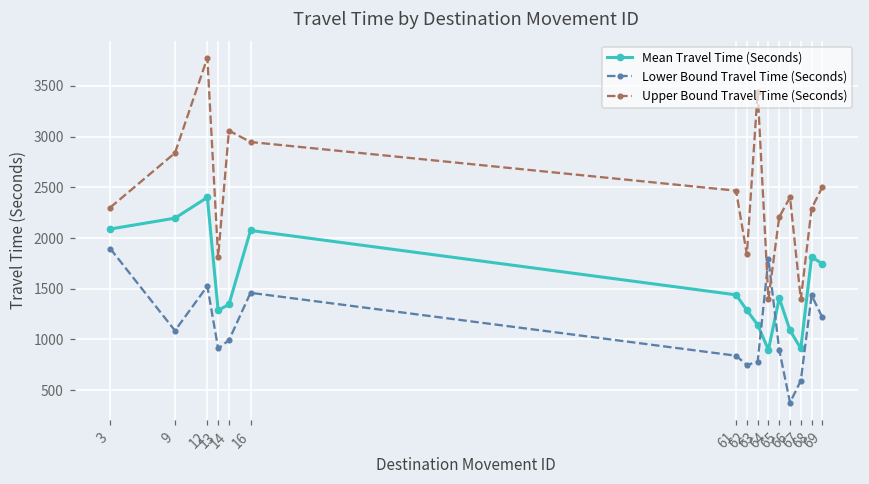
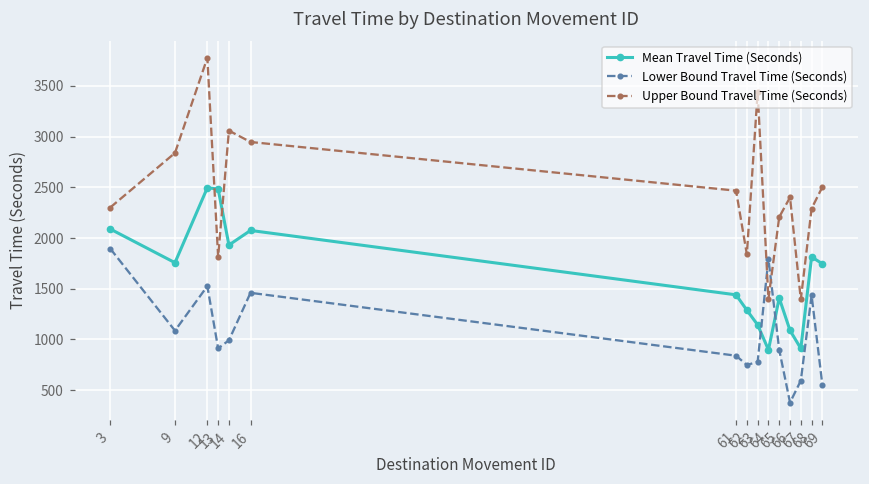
  {
    "Mean Travel Time (Seconds)": {
      "3": 2100,
-     "9": 2200,
-     "12": 2400,
-     "13": 1300,
-     "14": 1300,
+     "9": 1800,
+     "12": 2500,
+     "13": 2500,
+     "14": 1900,
      "16": 2100,
      "61": 1400,
      "62": 1300,
      "63": 1100,
      "64": 900,
      "65": 1400,
      "66": 1100,
      "67": 900,
      "68": 1800,
      "69": 1700
    },
    "Lower Bound Travel Time (Seconds)": {
      "3": 1900,
      "9": 1100,
      "12": 1500,
      "13": 900,
      "14": 1000,
      "16": 1500,
      "61": 800,
      "62": 700,
      "63": 800,
      "64": 1800,
      "65": 900,
      "66": 400,
      "67": 600,
      "68": 1400,
-     "69": 1200
+     "69": 500
    },
    "Upper Bound Travel Time (Seconds)": {
      "3": 2300,
      "9": 2800,
      "12": 3800,
      "13": 1800,
      "14": 3100,
      "16": 2900,
      "61": 2500,
      "62": 1800,
      "64": 1400,
      "65": 2200,
      "66": 2400,
      "67": 1400,
      "68": 2300,
      "69": 2500
    }
  }
